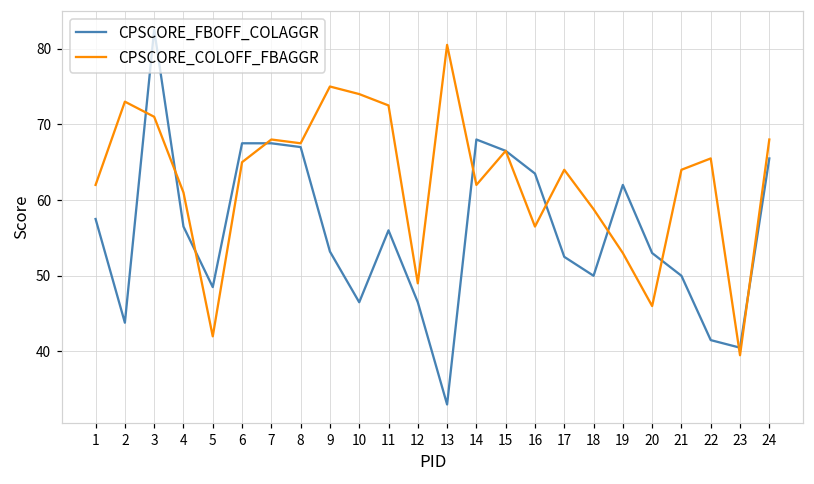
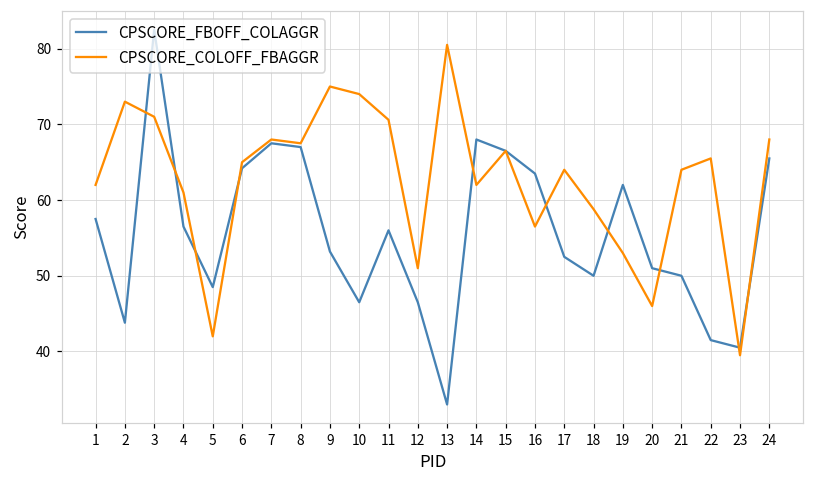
  {
    "CPSCORE_FBOFF_COLAGGR": {
      "1": 58,
      "2": 44,
      "4": 57,
      "5": 49,
-     "6": 68,
+     "6": 64,
      "7": 68,
      "8": 67,
      "9": 53,
      "10": 47,
      "11": 56,
      "12": 47,
      "13": 33,
      "14": 68,
      "16": 64,
      "17": 53,
      "18": 50,
      "19": 62,
-     "20": 53,
+     "20": 51,
      "21": 50,
      "22": 42,
      "23": 41,
      "24": 66
    },
    "CPSCORE_COLOFF_FBAGGR": {
      "1": 62,
      "2": 73,
      "3": 71,
      "4": 61,
      "5": 42,
      "6": 65,
      "7": 68,
      "8": 68,
      "9": 75,
      "10": 74,
-     "11": 73,
-     "12": 49,
+     "11": 71,
+     "12": 51,
      "13": 81,
      "14": 62,
      "16": 57,
      "17": 64,
      "18": 59,
      "19": 53,
      "20": 46,
      "21": 64,
      "22": 66,
      "23": 40,
      "24": 68
    }
  }
